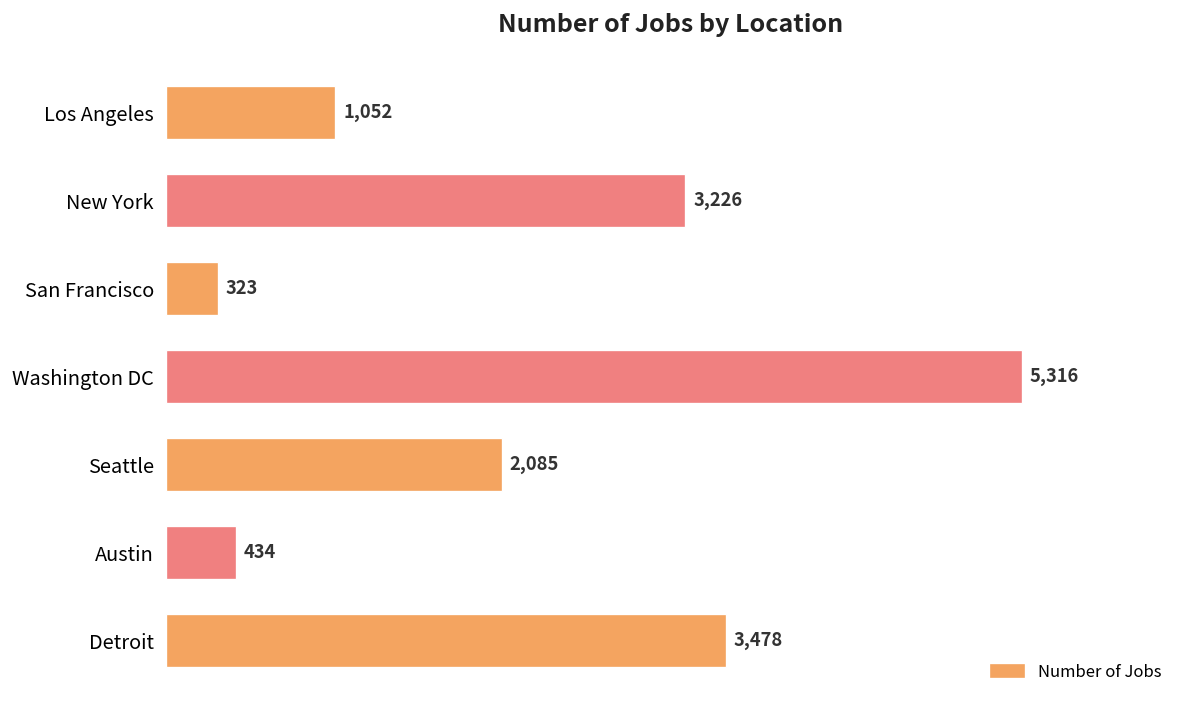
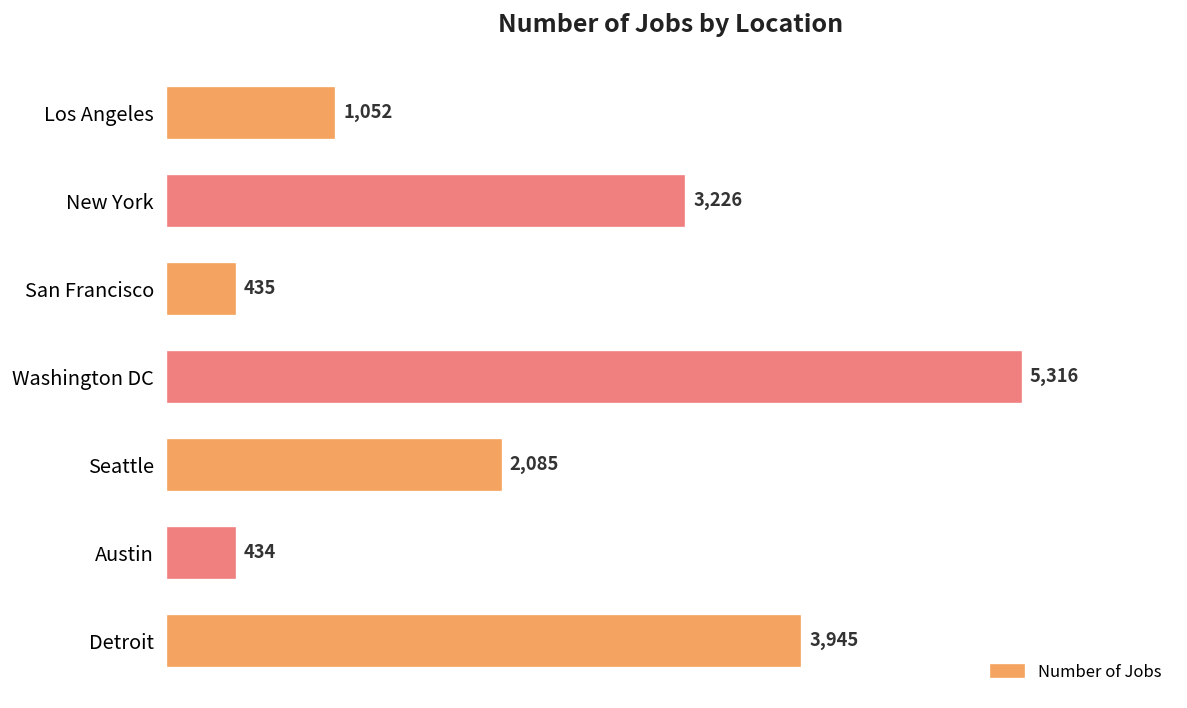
  {
    "Los Angeles": "1,052",
    "New York": "3,226",
-   "San Francisco": "323",
+   "San Francisco": "435",
    "Washington DC": "5,316",
    "Seattle": "2,085",
    "Austin": "434",
-   "Detroit": "3,478"
+   "Detroit": "3,945"
  }
